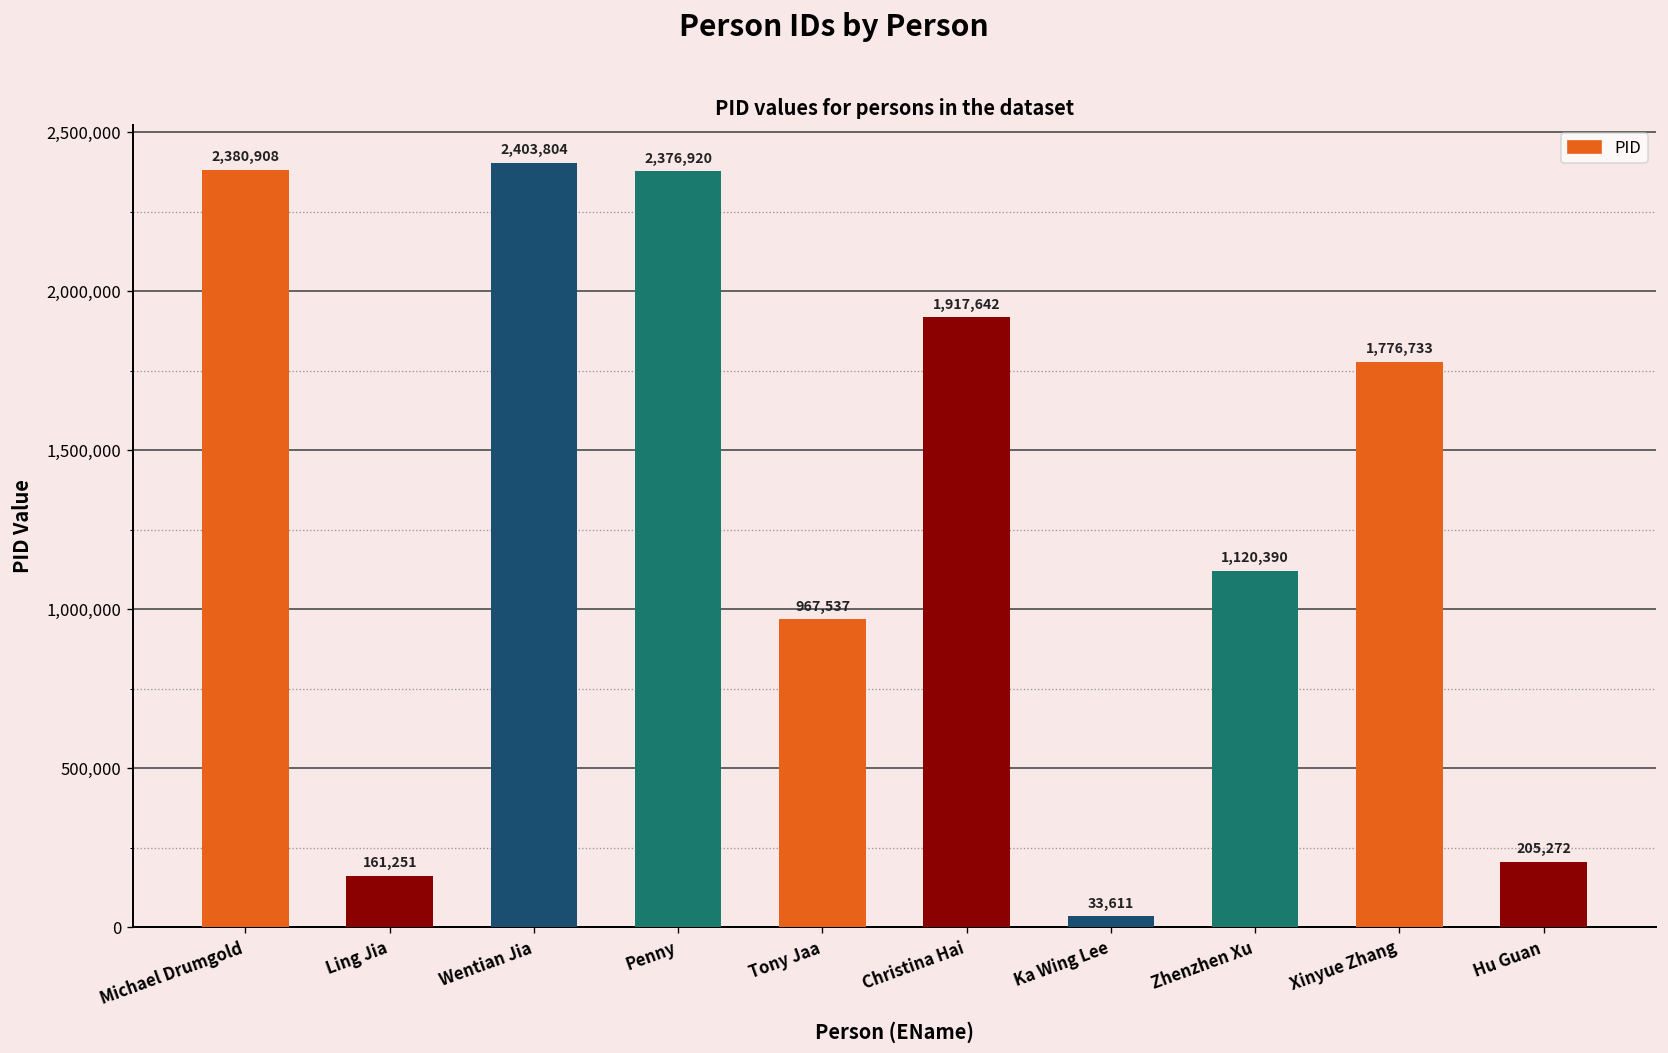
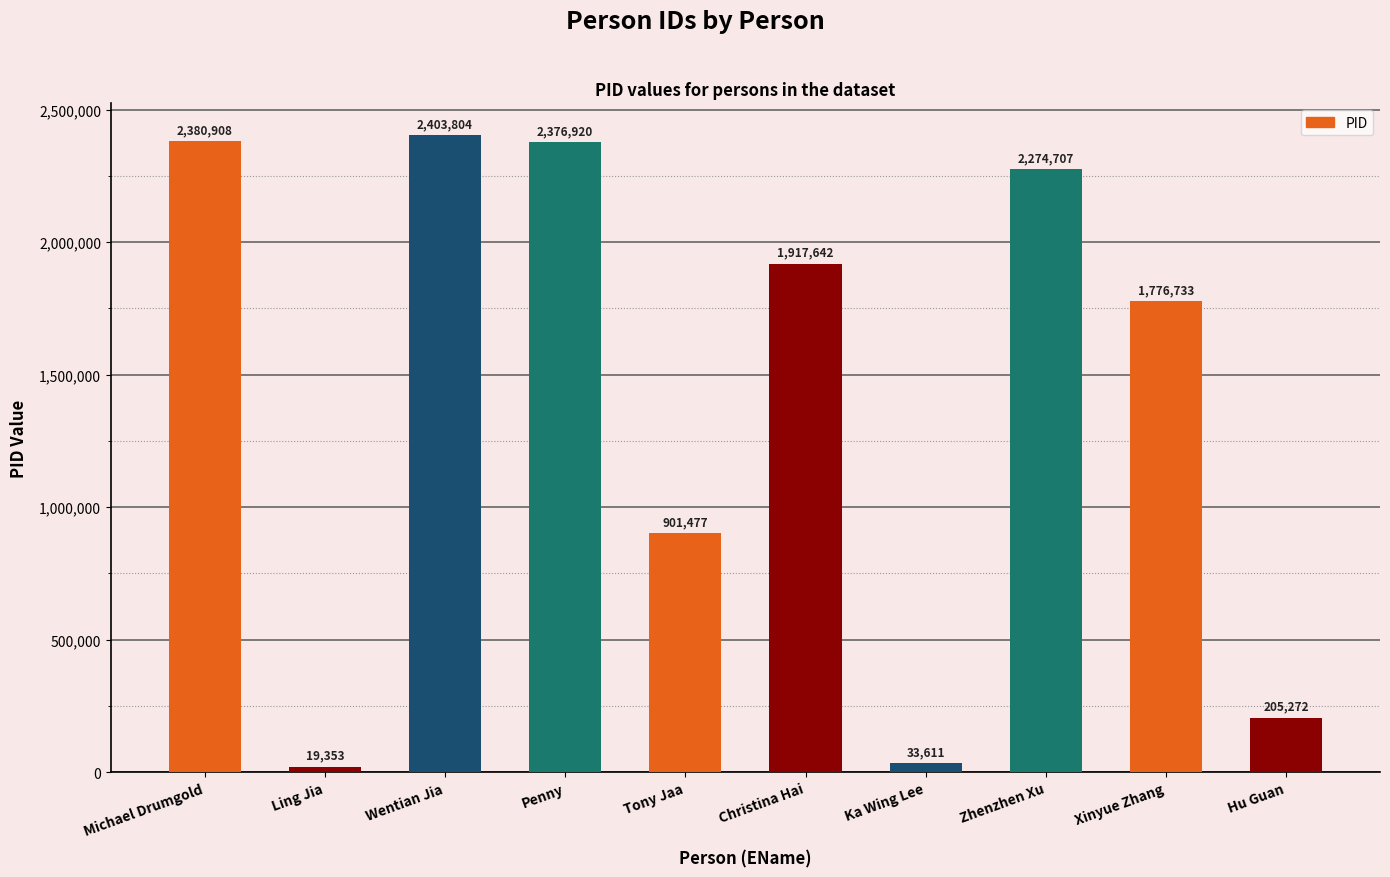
  {
    "Michael Drumgold": "2,380,908",
-   "Ling Jia": "161,251",
+   "Ling Jia": "19,353",
    "Wentian Jia": "2,403,804",
    "Penny": "2,376,920",
-   "Tony Jaa": "967,537",
+   "Tony Jaa": "901,477",
    "Christina Hai": "1,917,642",
    "Ka Wing Lee": "33,611",
-   "Zhenzhen Xu": "1,120,390",
+   "Zhenzhen Xu": "2,274,707",
    "Xinyue Zhang": "1,776,733",
    "Hu Guan": "205,272"
  }
